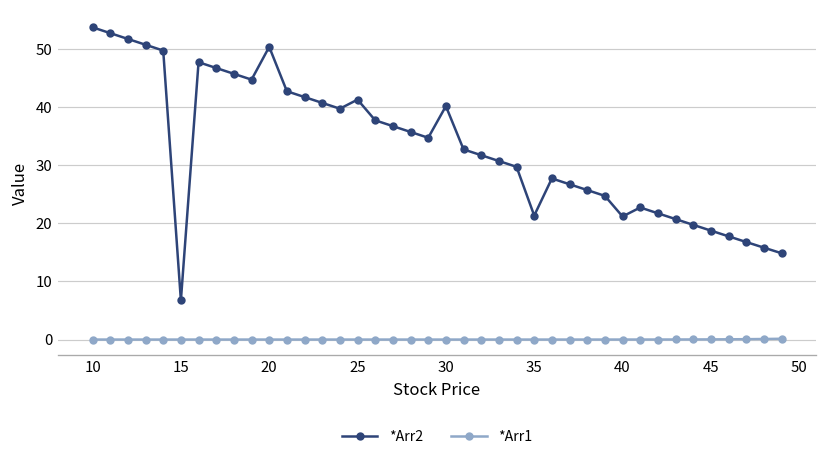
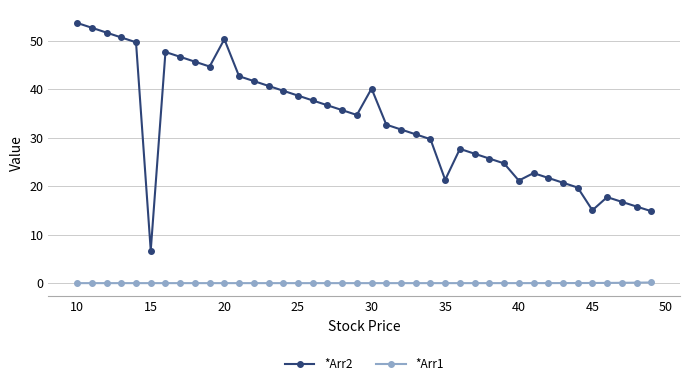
  {
    "*Arr2": {
      "10": 54,
      "15": 7,
      "20": 50,
-     "25": 41,
+     "25": 39,
      "30": 40,
      "35": 21,
      "40": 21,
-     "45": 19
+     "45": 15
    },
    "*Arr1": {
      "10": 0,
      "15": 0,
      "20": 0,
      "25": 0,
      "30": 0,
      "35": 0,
      "40": 0,
      "45": 0
    }
  }
